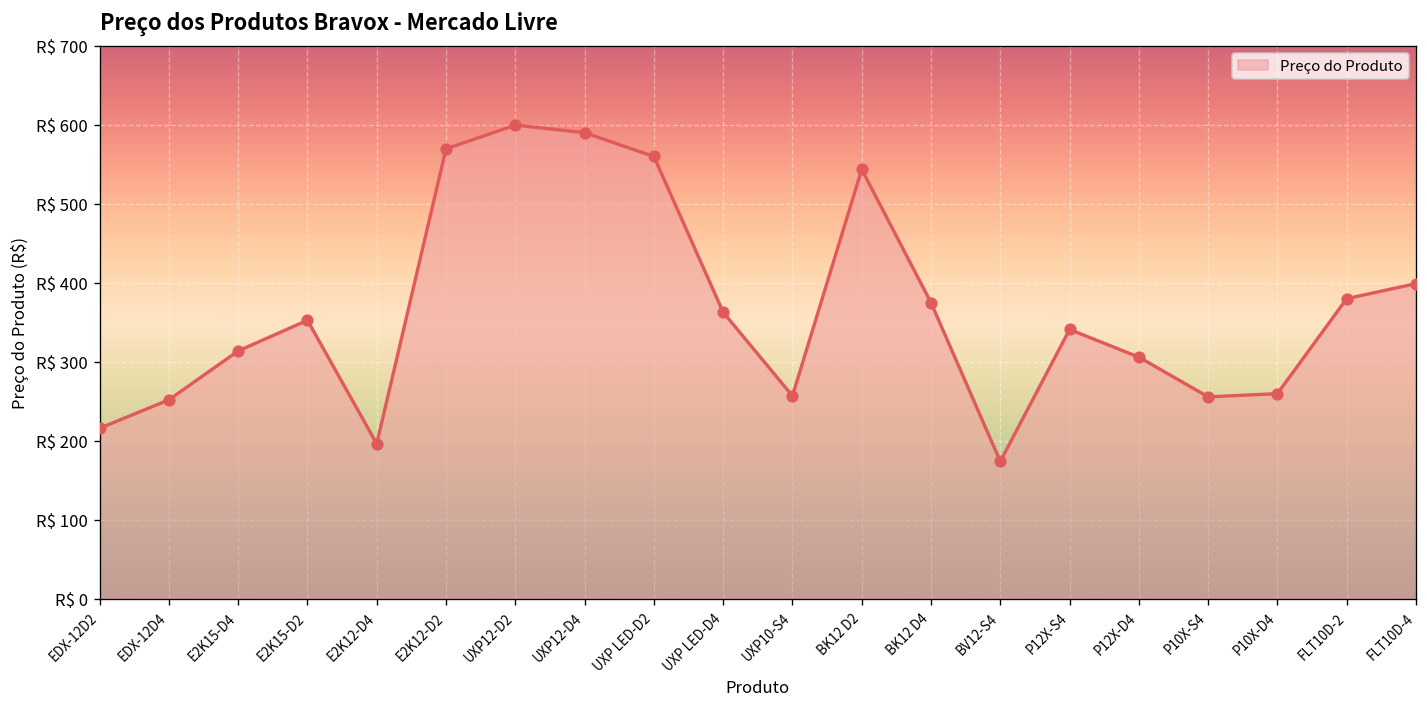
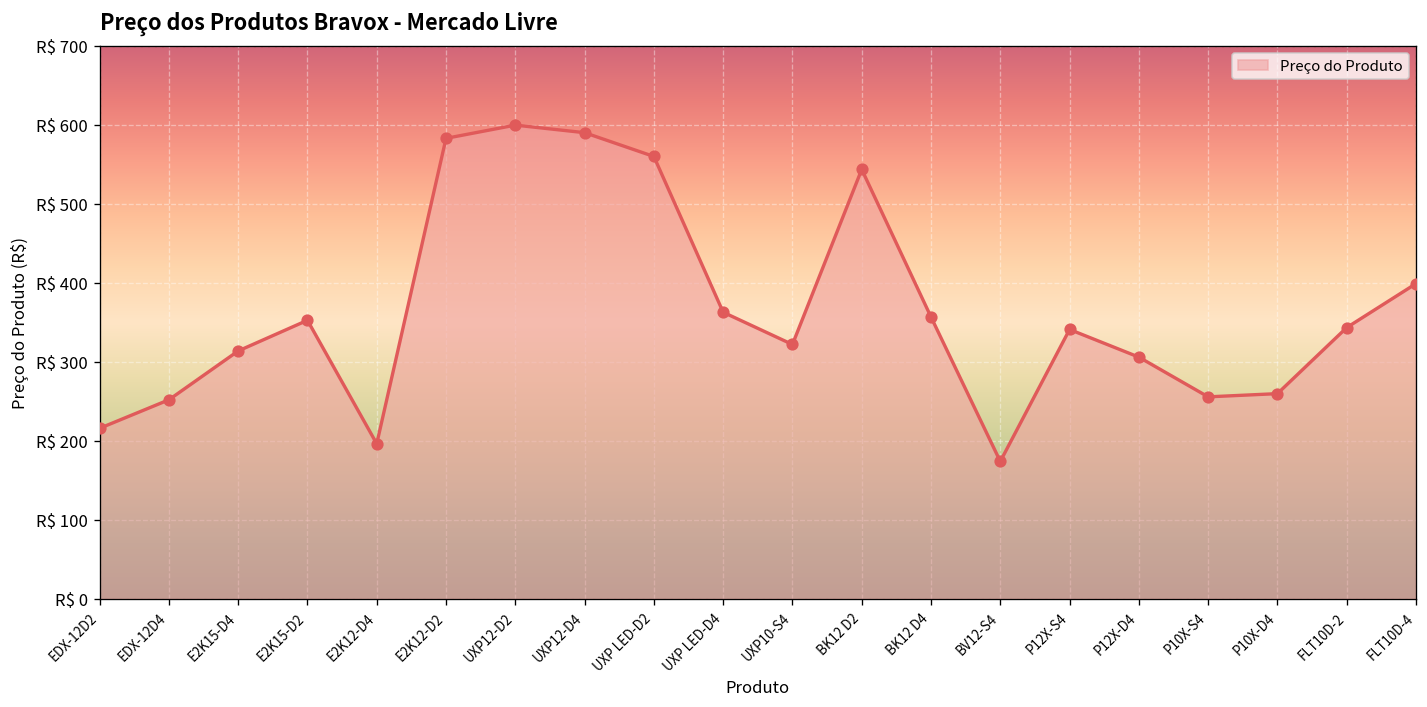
  {
    "EDX-12D2": "R$ 220",
    "EDX-12D4": "R$ 250",
    "E2K15-D4": "R$ 310",
    "E2K15-D2": "R$ 350",
    "E2K12-D4": "R$ 200",
-   "E2K12-D2": "R$ 570",
+   "E2K12-D2": "R$ 580",
    "UXP12-D2": "R$ 600",
    "UXP12-D4": "R$ 590",
    "UXP LED-D2": "R$ 560",
    "UXP LED-D4": "R$ 360",
-   "UXP10-S4": "R$ 260",
+   "UXP10-S4": "R$ 320",
    "BK12 D2": "R$ 540",
-   "BK12 D4": "R$ 370",
+   "BK12 D4": "R$ 360",
    "BV12-S4": "R$ 170",
    "P12X-S4": "R$ 340",
    "P12X-D4": "R$ 310",
    "P10X-S4": "R$ 260",
    "P10X-D4": "R$ 260",
-   "FLT10D-2": "R$ 380",
+   "FLT10D-2": "R$ 340",
    "FLT10D-4": "R$ 400"
  }
